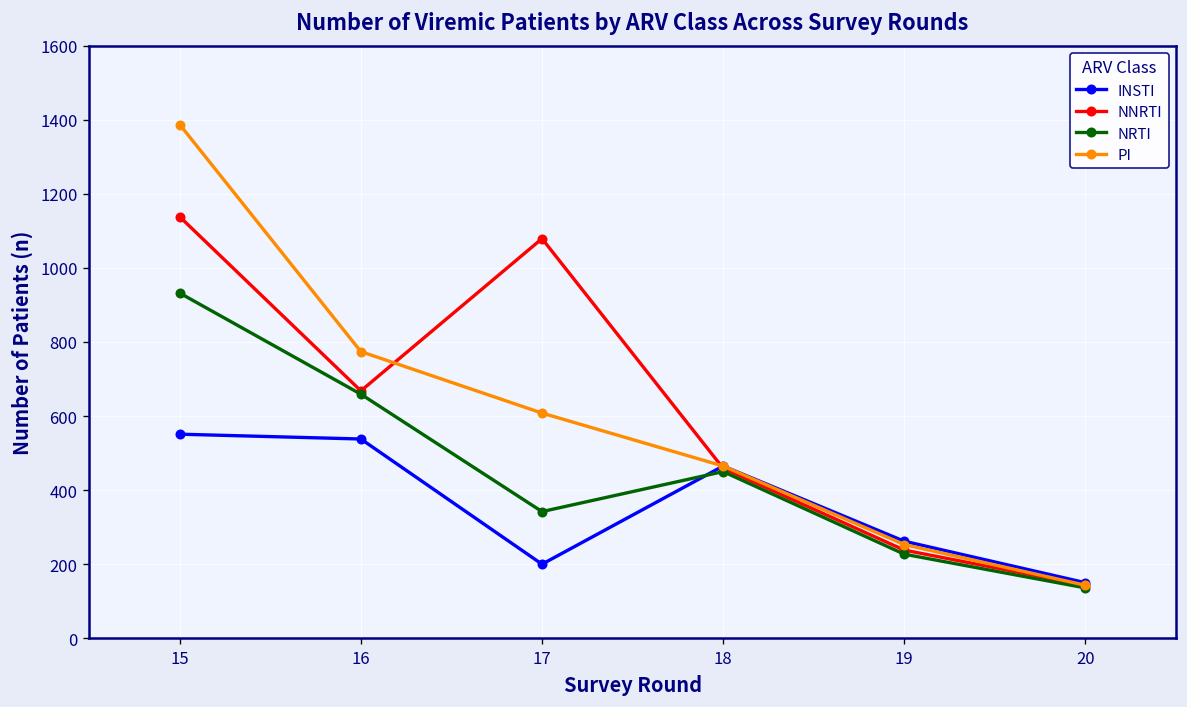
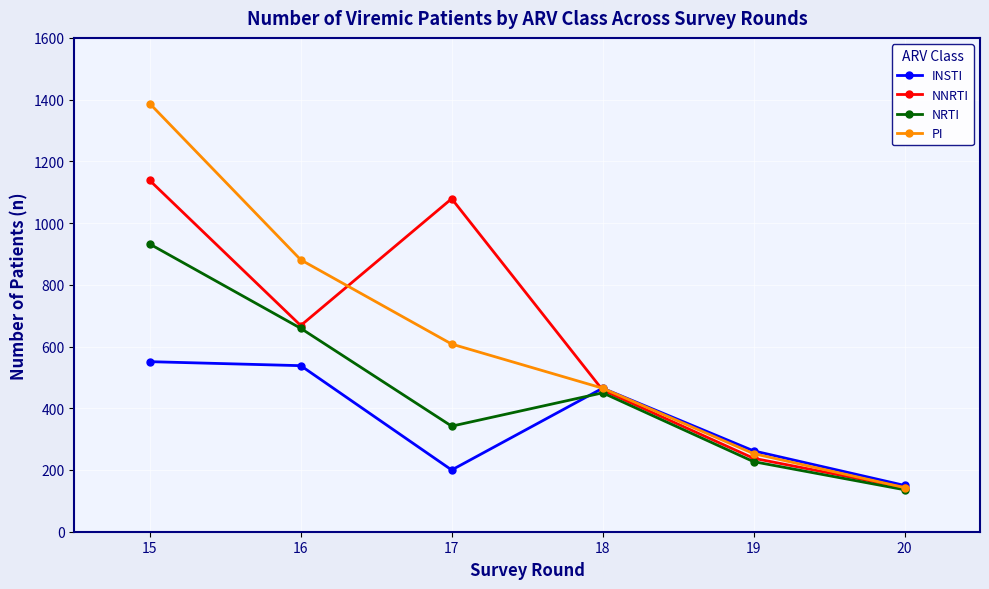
  {
    "INSTI": {
      "15": 550,
      "16": 540,
      "17": 200,
      "19": 260
    },
    "NNRTI": {
      "15": 1140,
      "16": 670,
      "17": 1080,
      "19": 240
    },
    "NRTI": {
      "15": 930,
      "16": 660,
      "17": 340,
      "18": 450,
      "19": 230
    },
    "PI": {
      "15": 1390,
-     "16": 770,
+     "16": 880,
      "17": 610,
      "19": 250
    }
  }
